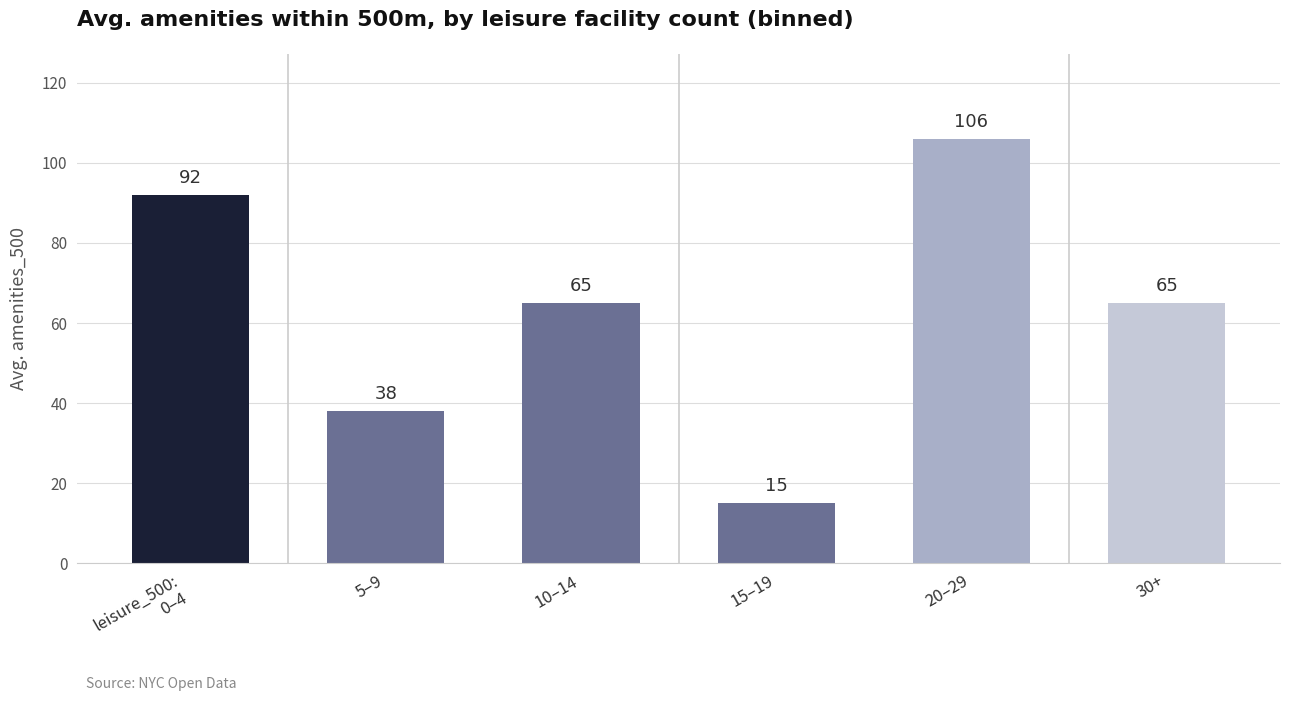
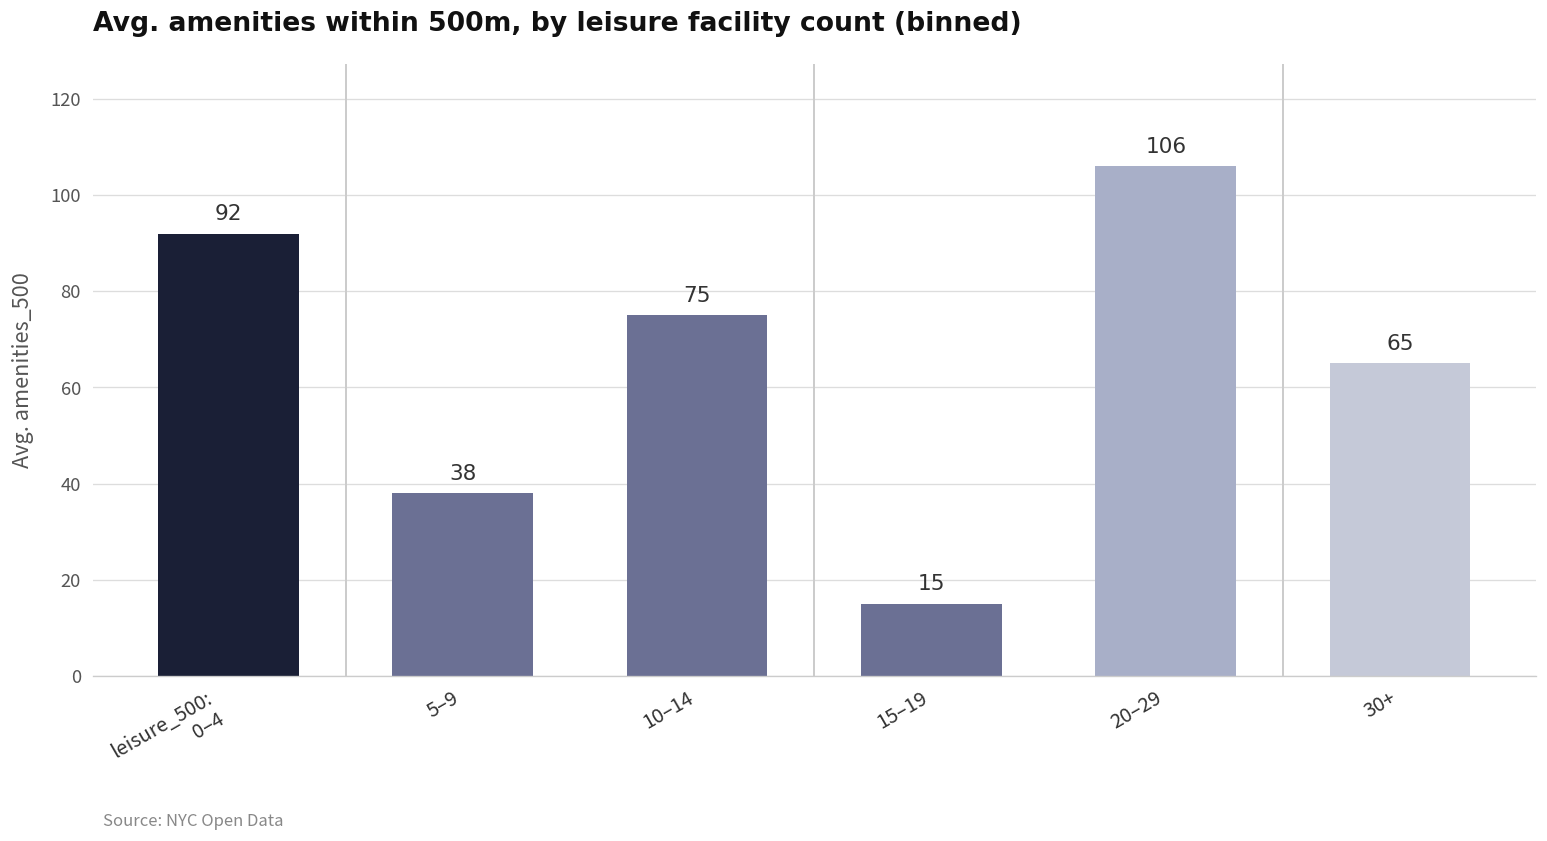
  {
    "leisure_500: 0–4": 92,
    "5–9": 38,
-   "10–14": 65,
+   "10–14": 75,
    "15–19": 15,
    "20–29": 106,
    "30+": 65
  }
